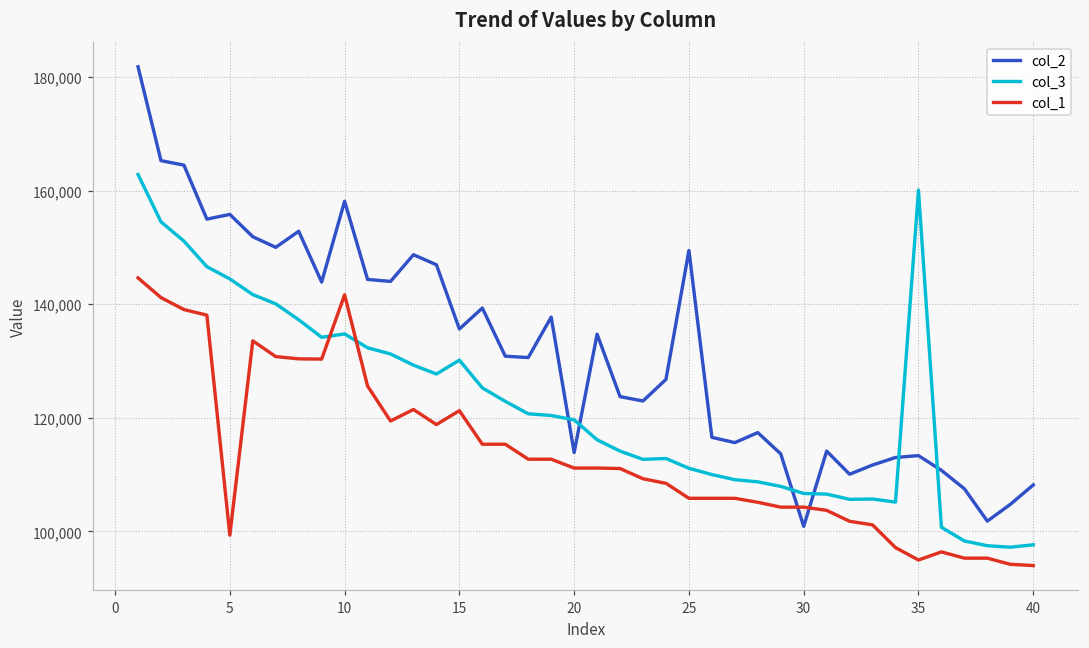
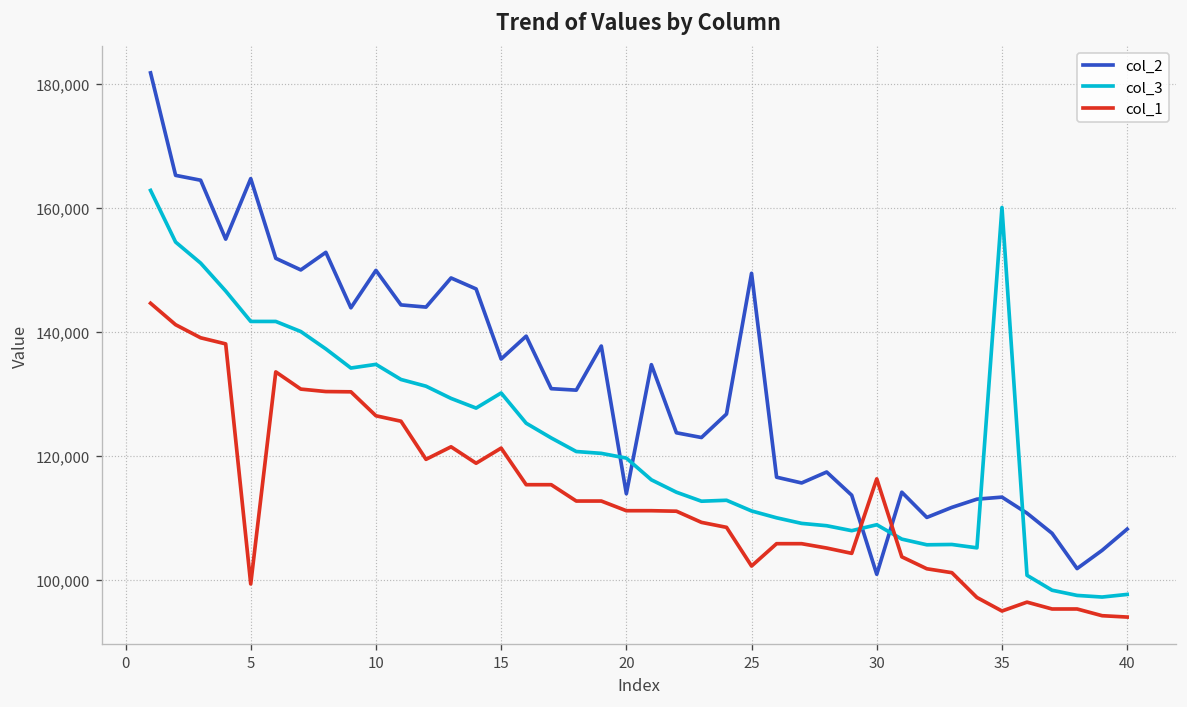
  {
    "col_2": {
-     "5": "156,000",
-     "10": "158,000",
+     "5": "165,000",
+     "10": "150,000",
      "15": "136,000",
      "20": "114,000",
      "25": "149,000",
      "30": "101,000",
      "35": "113,000",
      "40": "108,000"
    },
    "col_3": {
-     "5": "144,000",
+     "5": "142,000",
      "10": "135,000",
      "15": "130,000",
      "20": "120,000",
      "25": "111,000",
-     "30": "107,000",
+     "30": "109,000",
      "35": "160,000",
      "40": "98,000"
    },
    "col_1": {
      "5": "99,000",
-     "10": "142,000",
+     "10": "126,000",
      "15": "121,000",
      "20": "111,000",
-     "25": "106,000",
-     "30": "104,000",
+     "25": "102,000",
+     "30": "116,000",
      "35": "95,000",
      "40": "94,000"
    }
  }
